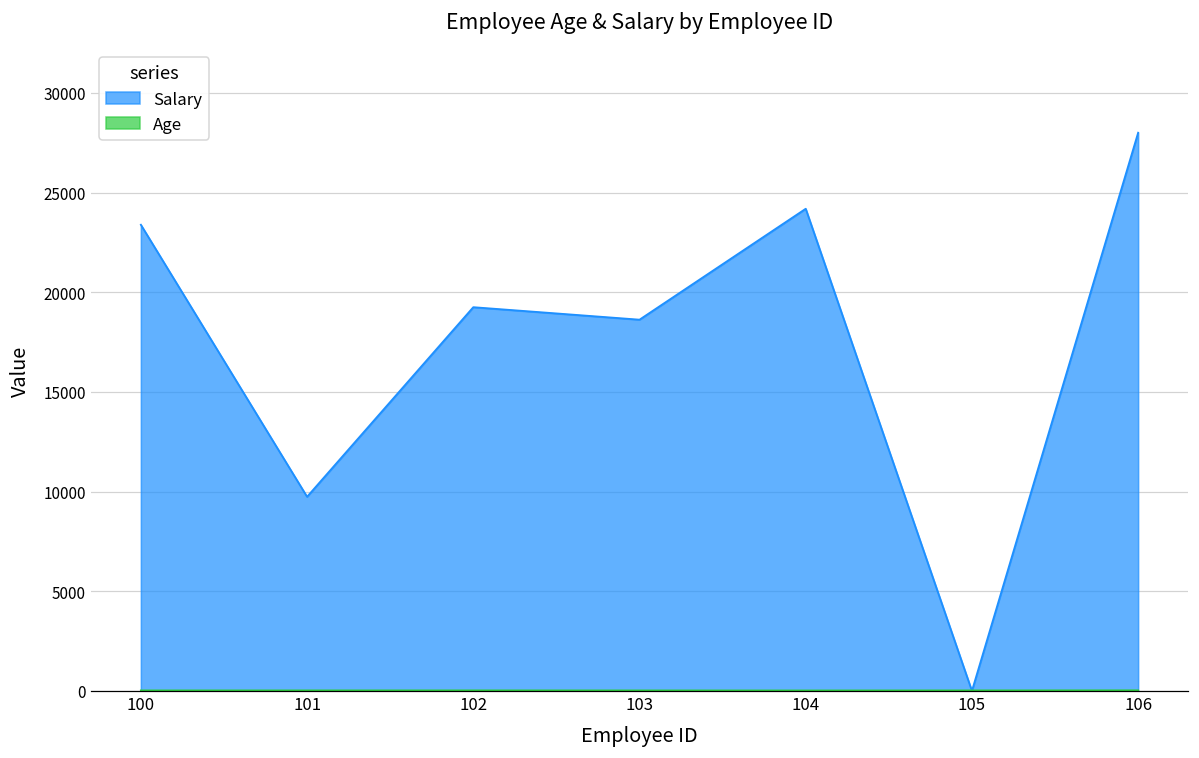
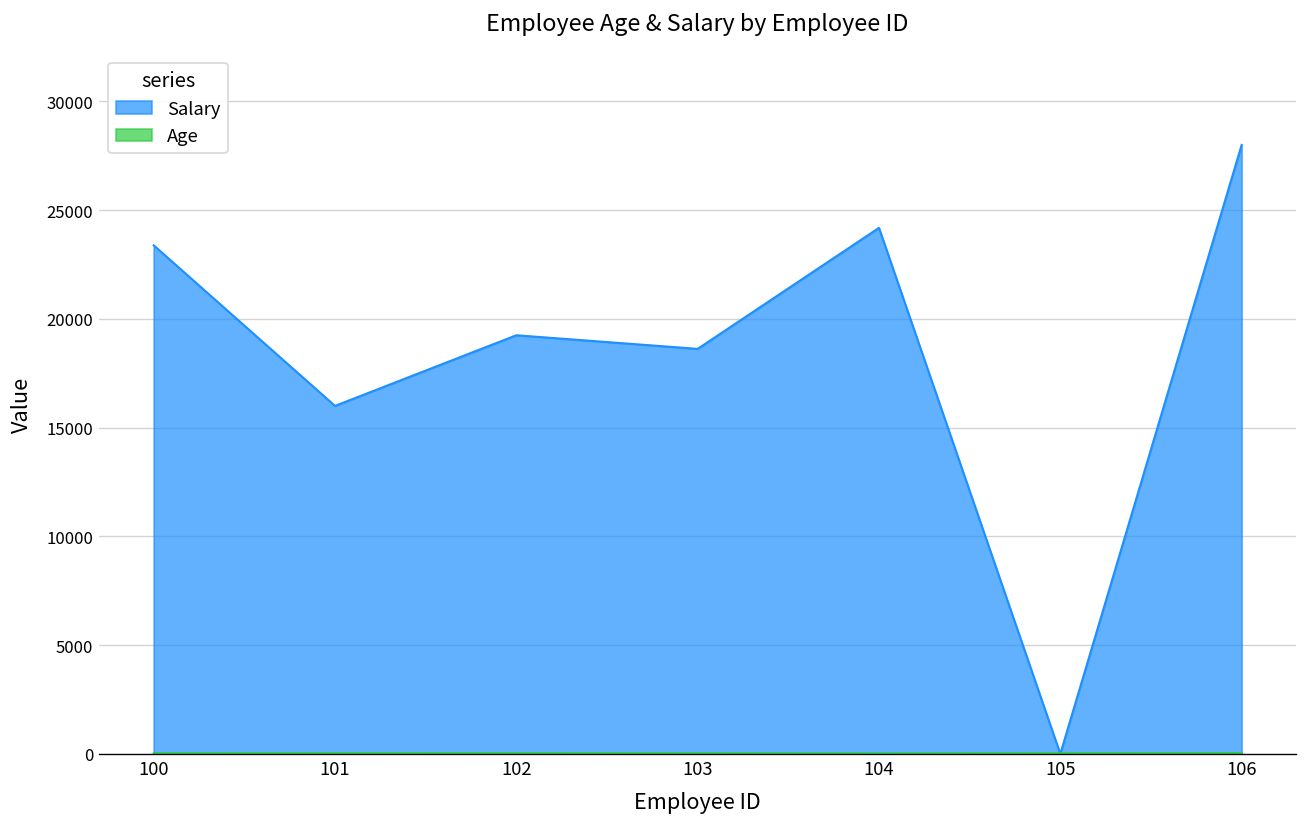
  {
    "Salary": {
      "100": 23400,
-     "101": 9700,
+     "101": 16000,
      "102": 19200,
      "103": 18600,
      "104": 24200,
      "106": 28000
    },
    "Age": {
      "100": 0,
      "101": 0,
      "102": 0,
      "103": 0,
      "104": 0,
      "106": 0
    }
  }
